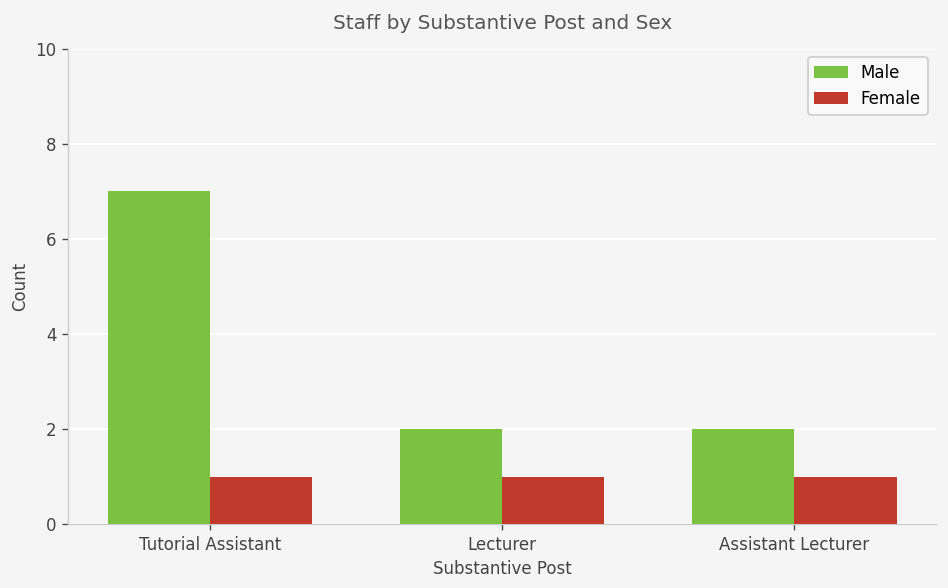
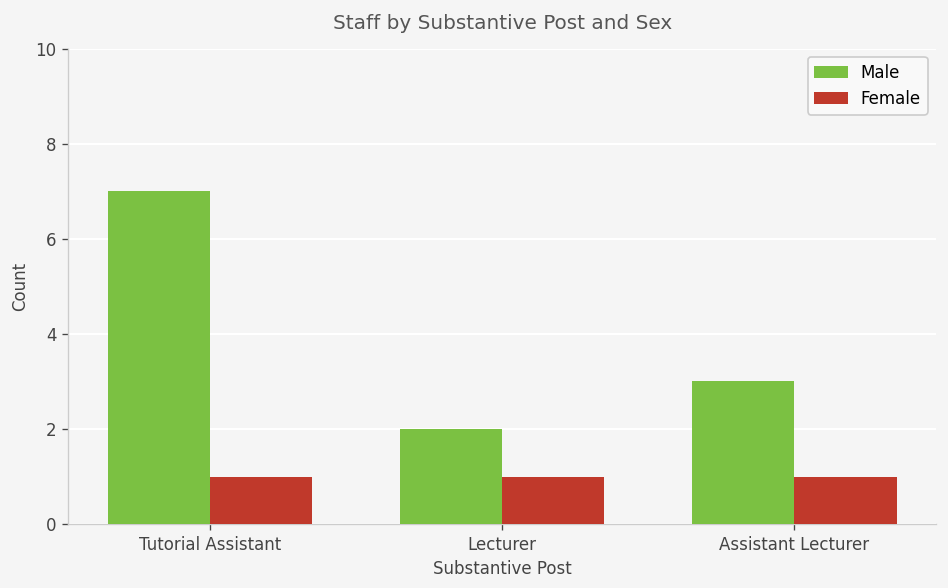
  {
    "Male": {
      "Tutorial Assistant": 7,
      "Lecturer": 2,
-     "Assistant Lecturer": 2
+     "Assistant Lecturer": 3
    },
    "Female": {
      "Tutorial Assistant": 1,
      "Lecturer": 1,
      "Assistant Lecturer": 1
    }
  }
